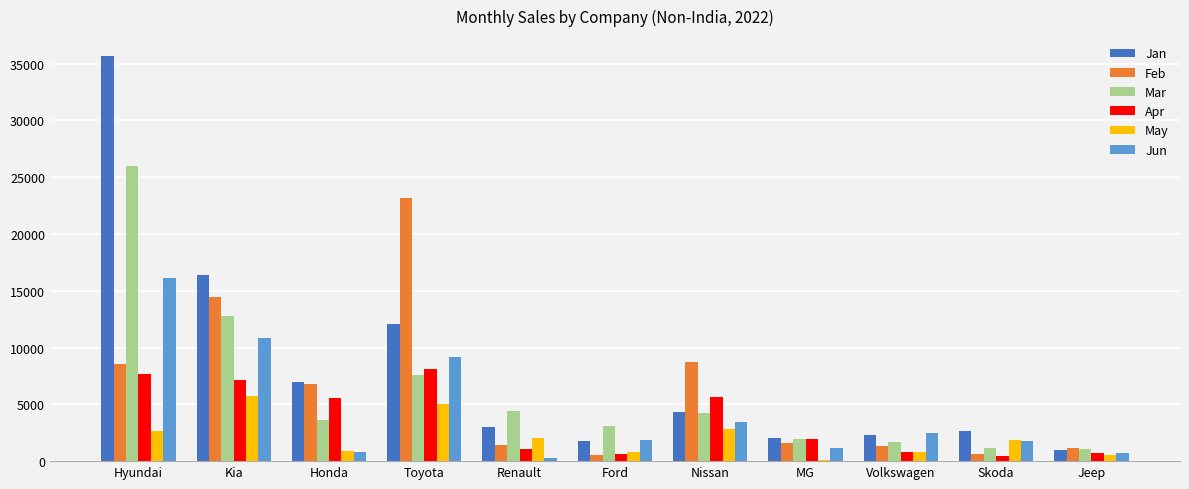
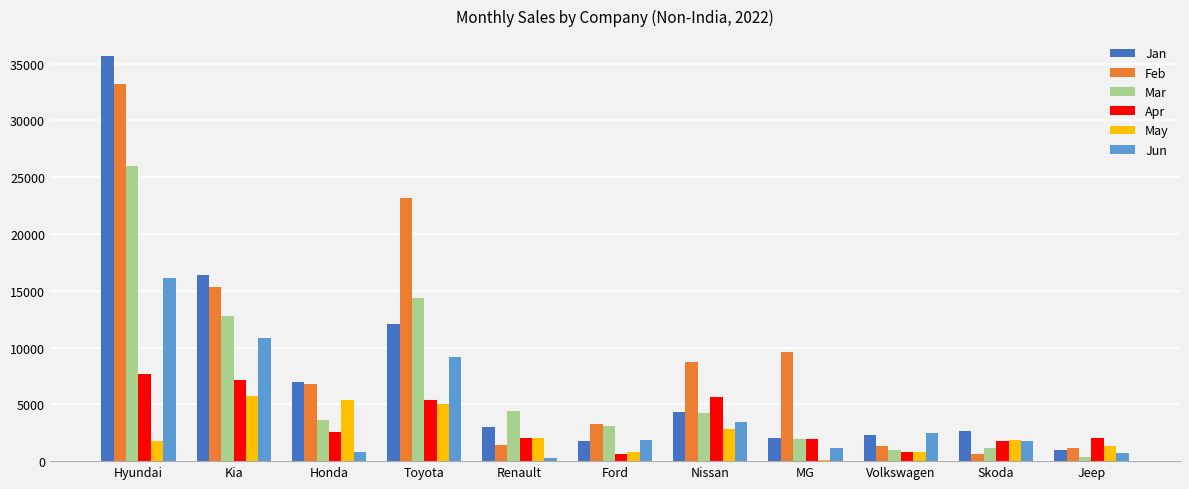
  {
    "Feb": {
-     "Hyundai": 8500,
-     "Kia": 14500,
+     "Hyundai": 33200,
+     "Kia": 15300,
      "Honda": 6700,
      "Toyota": 23200,
      "Renault": 1500,
-     "Ford": 500,
+     "Ford": 3200,
      "Nissan": 8700,
-     "MG": 1600,
+     "MG": 9600,
      "Volkswagen": 1400,
      "Skoda": 700,
      "Jeep": 1200
    },
    "Mar": {
      "Hyundai": 26000,
      "Kia": 12800,
      "Honda": 3600,
-     "Toyota": 7600,
+     "Toyota": 14300,
      "Renault": 4400,
      "Ford": 3100,
      "Nissan": 4200,
      "MG": 1900,
-     "Volkswagen": 1700,
+     "Volkswagen": 900,
      "Skoda": 1100,
-     "Jeep": 1100
+     "Jeep": 400
    },
    "Apr": {
      "Hyundai": 7600,
      "Kia": 7200,
-     "Honda": 5500,
-     "Toyota": 8100,
-     "Renault": 1000,
+     "Honda": 2600,
+     "Toyota": 5400,
+     "Renault": 2000,
      "Ford": 600,
      "Nissan": 5700,
      "MG": 2000,
      "Volkswagen": 800,
-     "Skoda": 500,
-     "Jeep": 700
+     "Skoda": 1800,
+     "Jeep": 2100
    },
    "May": {
-     "Hyundai": 2700,
+     "Hyundai": 1700,
      "Kia": 5800,
-     "Honda": 900,
+     "Honda": 5400,
      "Toyota": 5100,
      "Renault": 2000,
      "Ford": 800,
      "Nissan": 2800,
      "Volkswagen": 800,
      "Skoda": 1800,
-     "Jeep": 600
+     "Jeep": 1300
    }
  }
